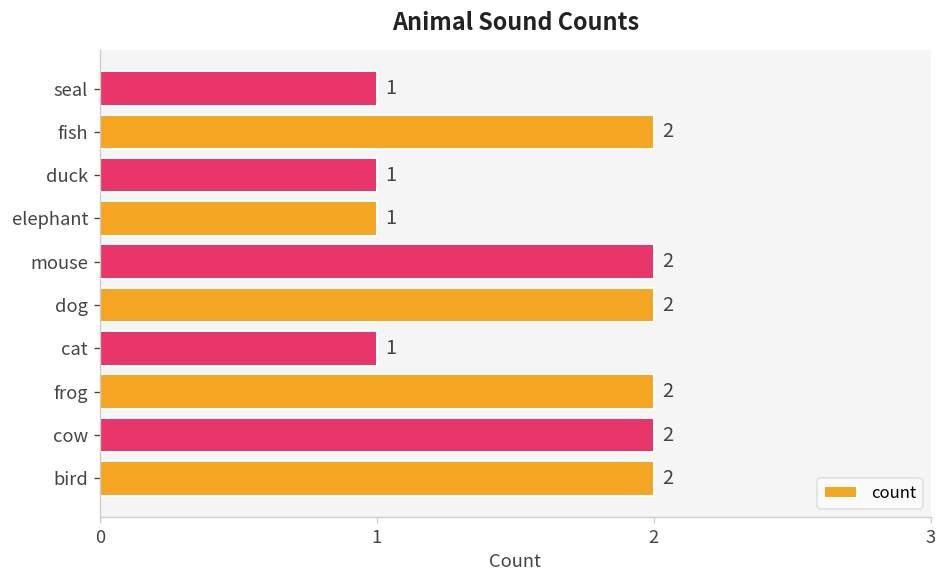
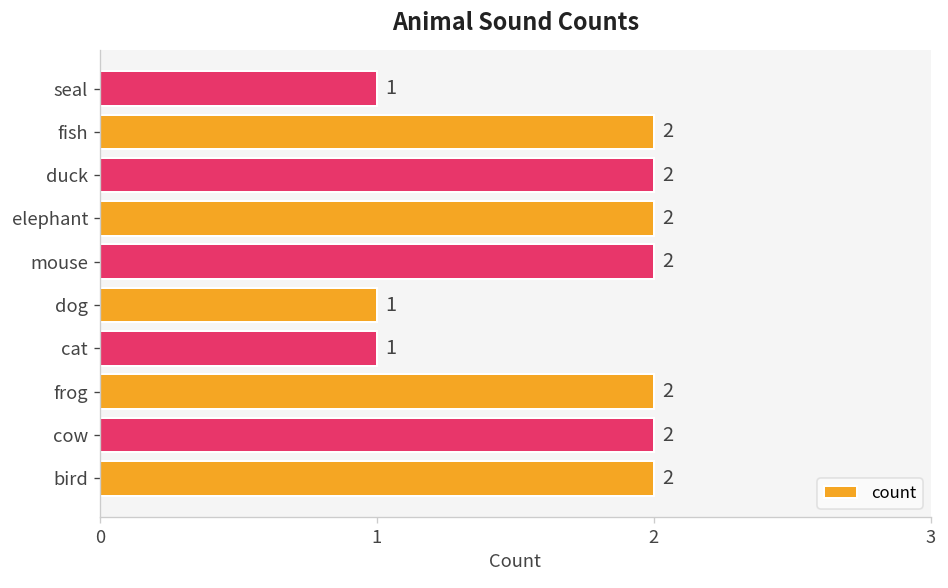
  {
    "seal": 1,
    "fish": 2,
-   "duck": 1,
-   "elephant": 1,
+   "duck": 2,
+   "elephant": 2,
    "mouse": 2,
-   "dog": 2,
+   "dog": 1,
    "cat": 1,
    "frog": 2,
    "cow": 2,
    "bird": 2
  }
